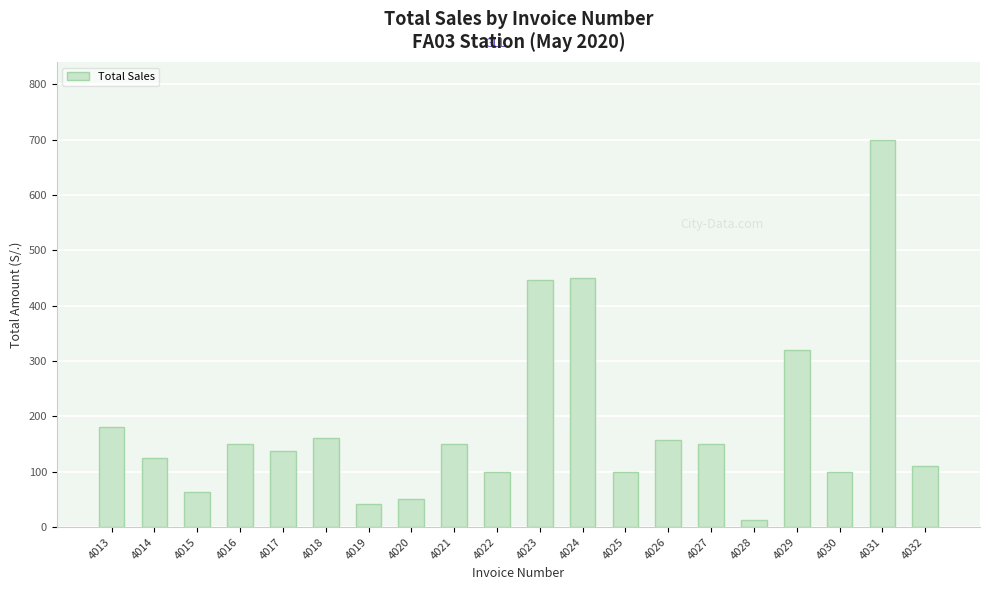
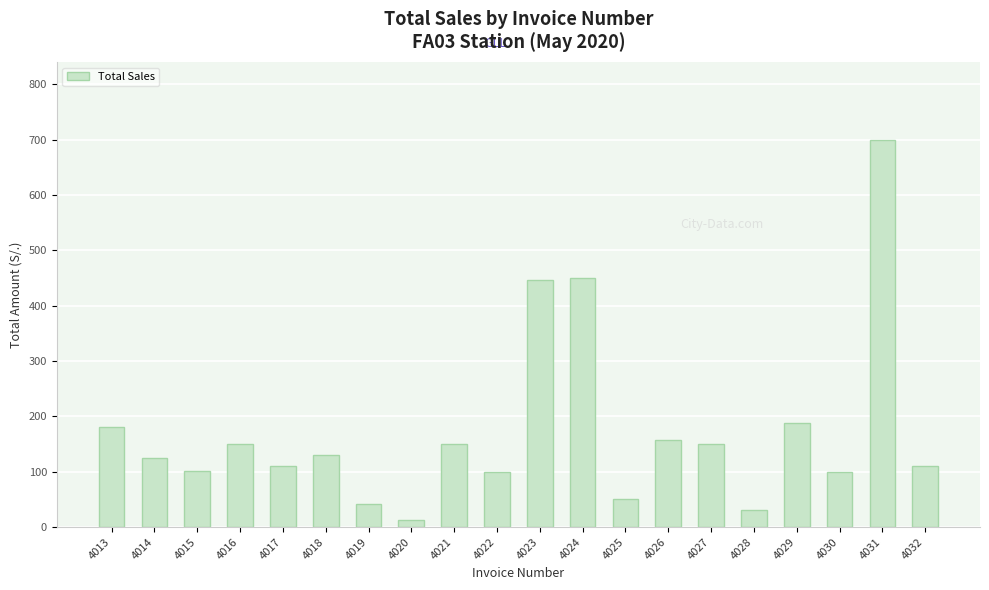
  {
    "4013": 180,
    "4014": 130,
-   "4015": 60,
+   "4015": 100,
    "4016": 150,
-   "4017": 140,
-   "4018": 160,
+   "4017": 110,
+   "4018": 130,
    "4019": 40,
-   "4020": 50,
+   "4020": 10,
    "4021": 150,
    "4022": 100,
    "4023": 450,
    "4024": 450,
-   "4025": 100,
+   "4025": 50,
    "4026": 160,
    "4027": 150,
-   "4028": 10,
-   "4029": 320,
+   "4028": 30,
+   "4029": 190,
    "4030": 100,
    "4031": 700,
    "4032": 110
  }
